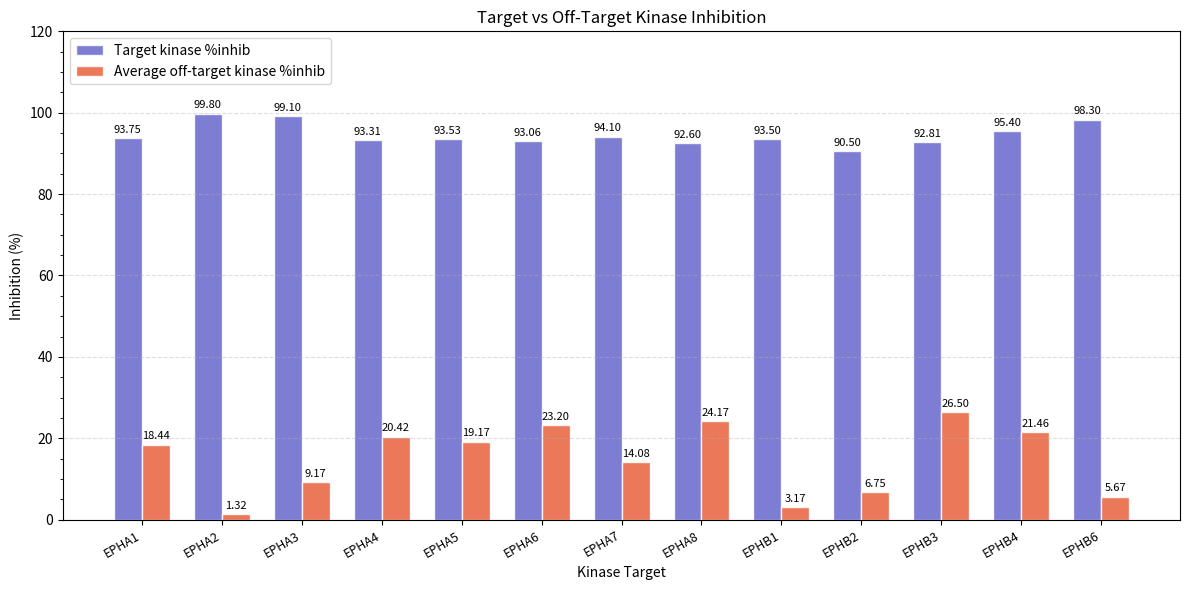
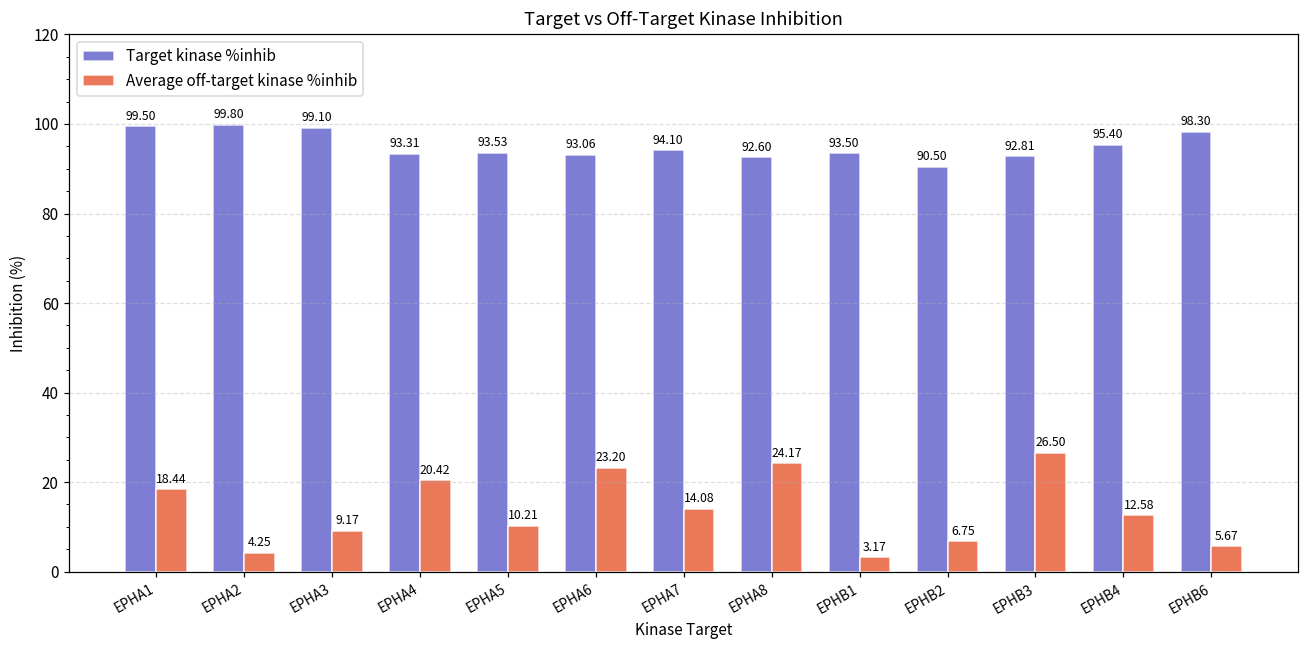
  {
    "Target kinase %inhib": {
-     "EPHA1": 93.75,
+     "EPHA1": 99.50,
      "EPHA2": 99.80,
      "EPHA3": 99.10,
      "EPHA4": 93.31,
      "EPHA5": 93.53,
      "EPHA6": 93.06,
      "EPHA7": 94.10,
      "EPHA8": 92.60,
      "EPHB1": 93.50,
      "EPHB2": 90.50,
      "EPHB3": 92.81,
      "EPHB4": 95.40,
      "EPHB6": 98.30
    },
    "Average off-target kinase %inhib": {
      "EPHA1": 18.44,
-     "EPHA2": 1.32,
+     "EPHA2": 4.25,
      "EPHA3": 9.17,
      "EPHA4": 20.42,
-     "EPHA5": 19.17,
+     "EPHA5": 10.21,
      "EPHA6": 23.20,
      "EPHA7": 14.08,
      "EPHA8": 24.17,
      "EPHB1": 3.17,
      "EPHB2": 6.75,
      "EPHB3": 26.50,
-     "EPHB4": 21.46,
+     "EPHB4": 12.58,
      "EPHB6": 5.67
    }
  }
